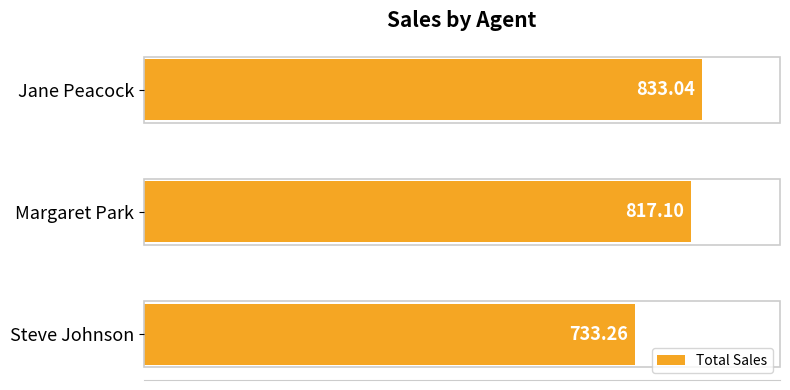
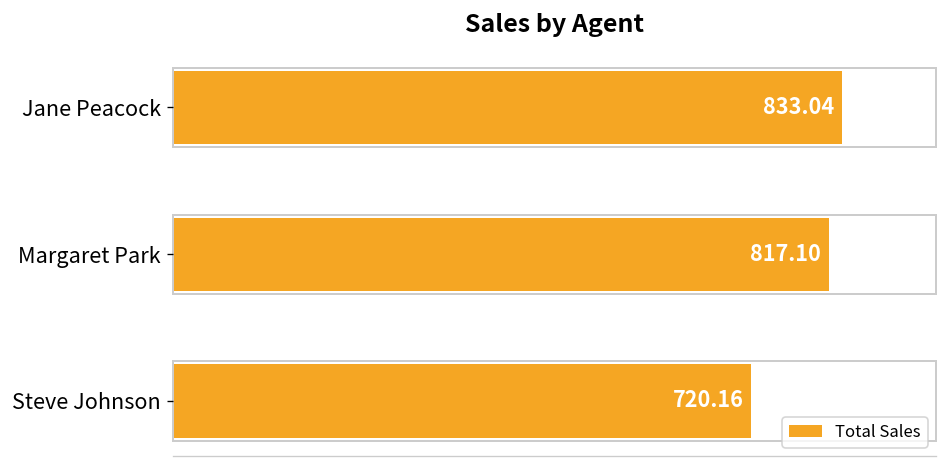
  {
    "Jane Peacock": 833.04,
    "Margaret Park": 817.10,
-   "Steve Johnson": 733.26
+   "Steve Johnson": 720.16
  }
